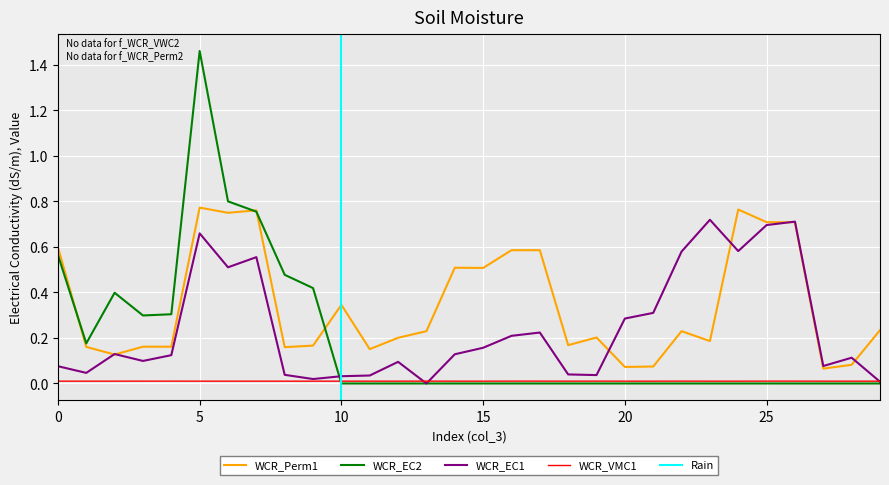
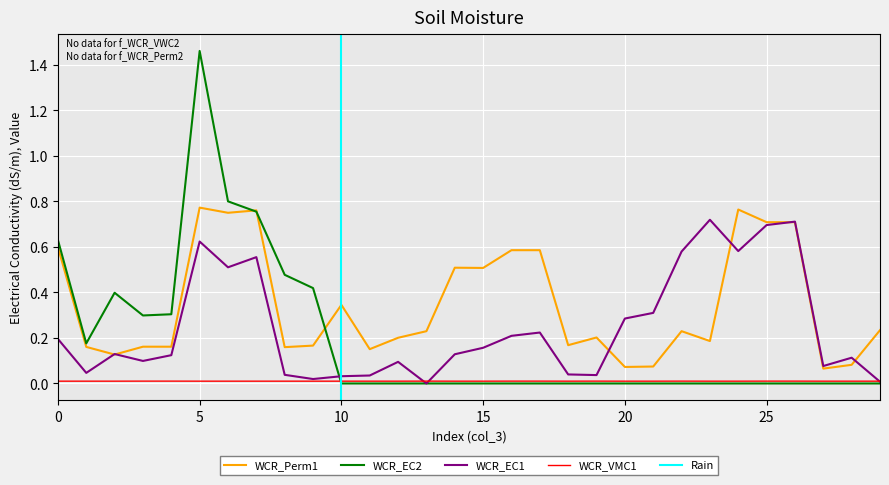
  {
    "WCR_Perm1": {
      "0": 0.60,
      "5": 0.77,
      "10": 0.35,
      "15": 0.51,
      "20": 0.07,
      "25": 0.71
    },
    "WCR_EC2": {
-     "0": 0.56,
+     "0": 0.63,
      "5": 1.46
    },
    "WCR_EC1": {
-     "0": 0.08,
-     "5": 0.66,
+     "0": 0.20,
+     "5": 0.62,
      "10": 0.03,
      "15": 0.16,
      "20": 0.29,
      "25": 0.70
    },
    "WCR_VMC1": {
      "0": 0.01,
      "5": 0.01
    }
  }
